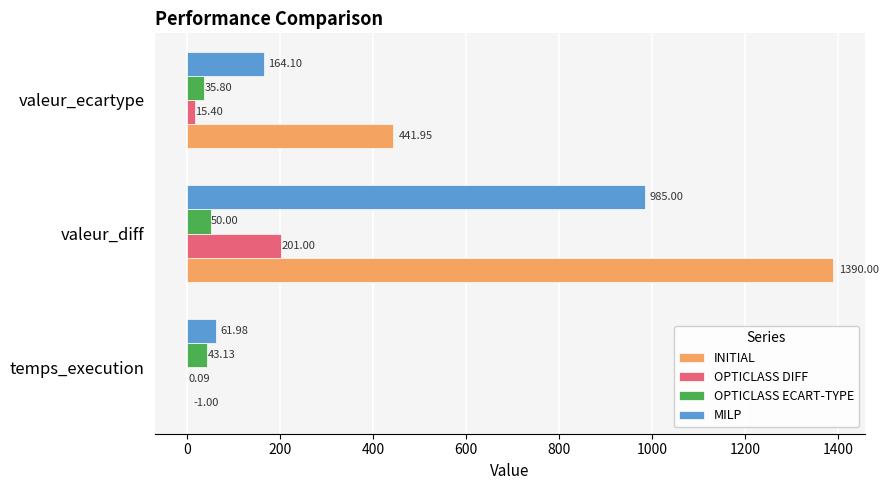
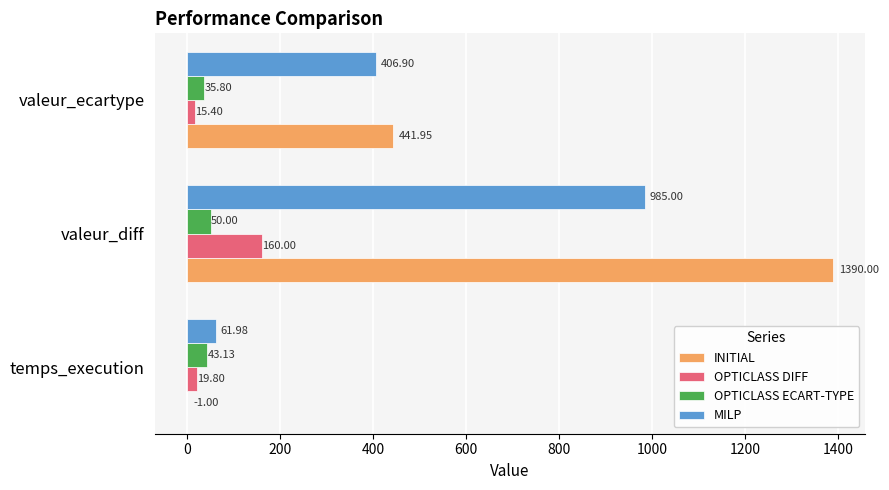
  {
    "INITIAL": {
      "valeur_ecartype": 441.95,
      "valeur_diff": 1390.00,
      "temps_execution": -1.00
    },
    "OPTICLASS DIFF": {
      "valeur_ecartype": 15.40,
-     "valeur_diff": 201.00,
-     "temps_execution": 0.09
+     "valeur_diff": 160.00,
+     "temps_execution": 19.80
    },
    "OPTICLASS ECART-TYPE": {
      "valeur_ecartype": 35.80,
      "valeur_diff": 50.00,
      "temps_execution": 43.13
    },
    "MILP": {
-     "valeur_ecartype": 164.10,
+     "valeur_ecartype": 406.90,
      "valeur_diff": 985.00,
      "temps_execution": 61.98
    }
  }
